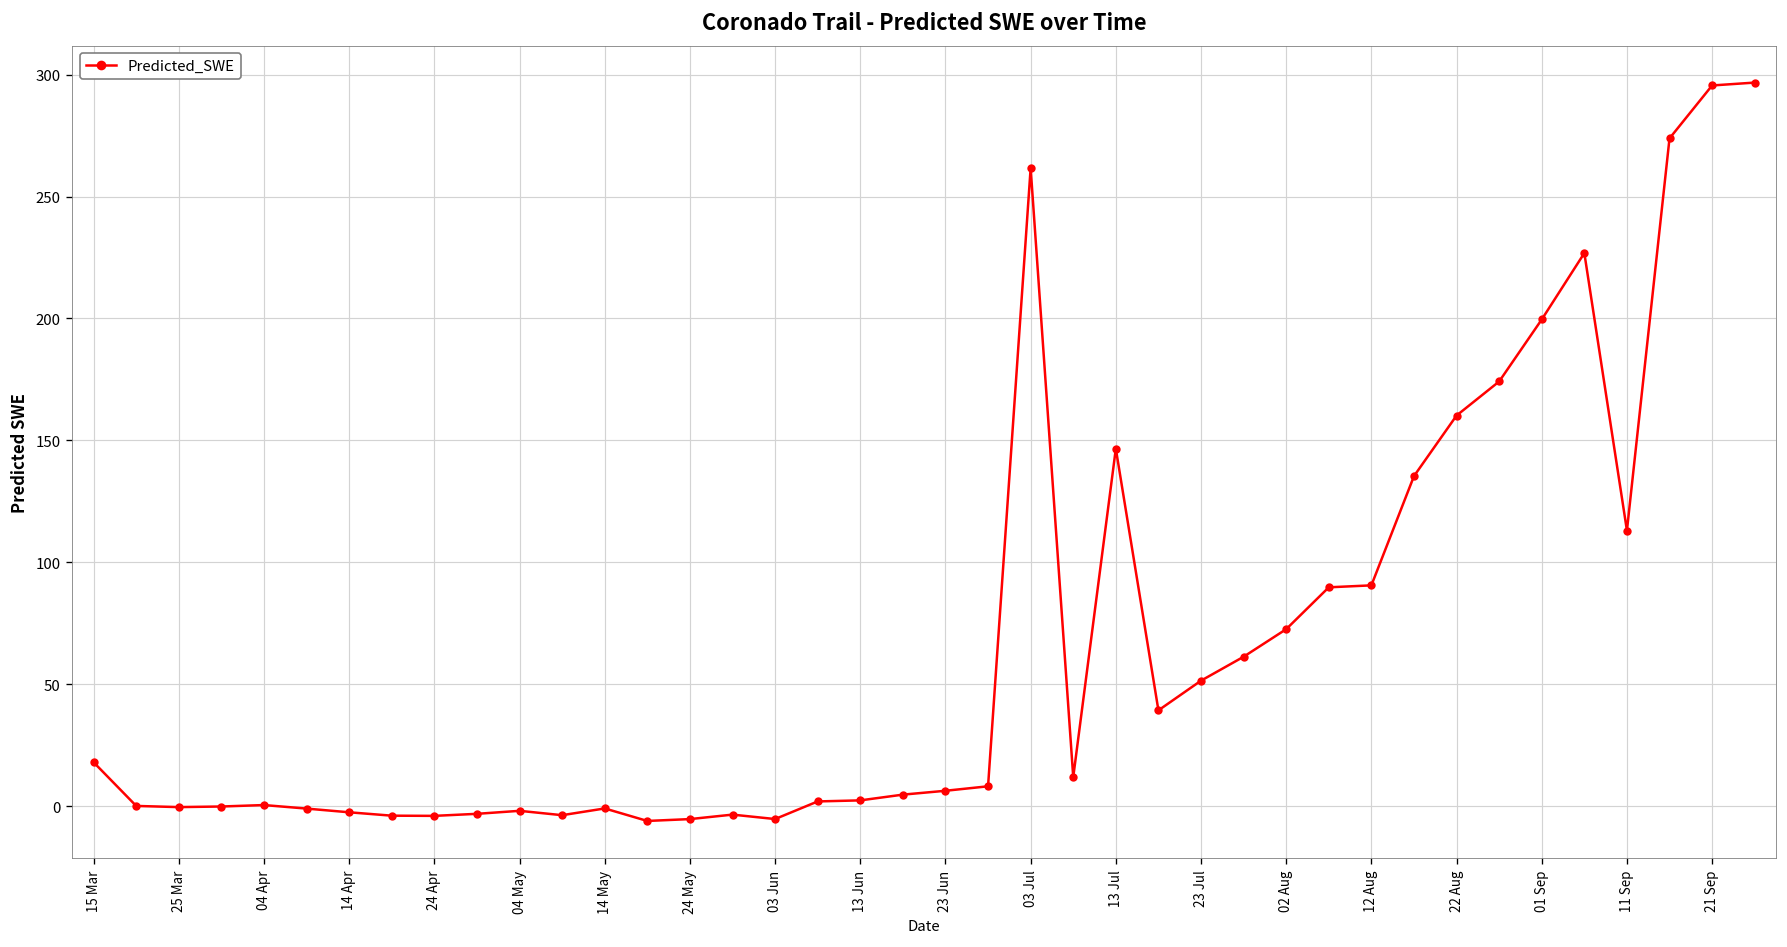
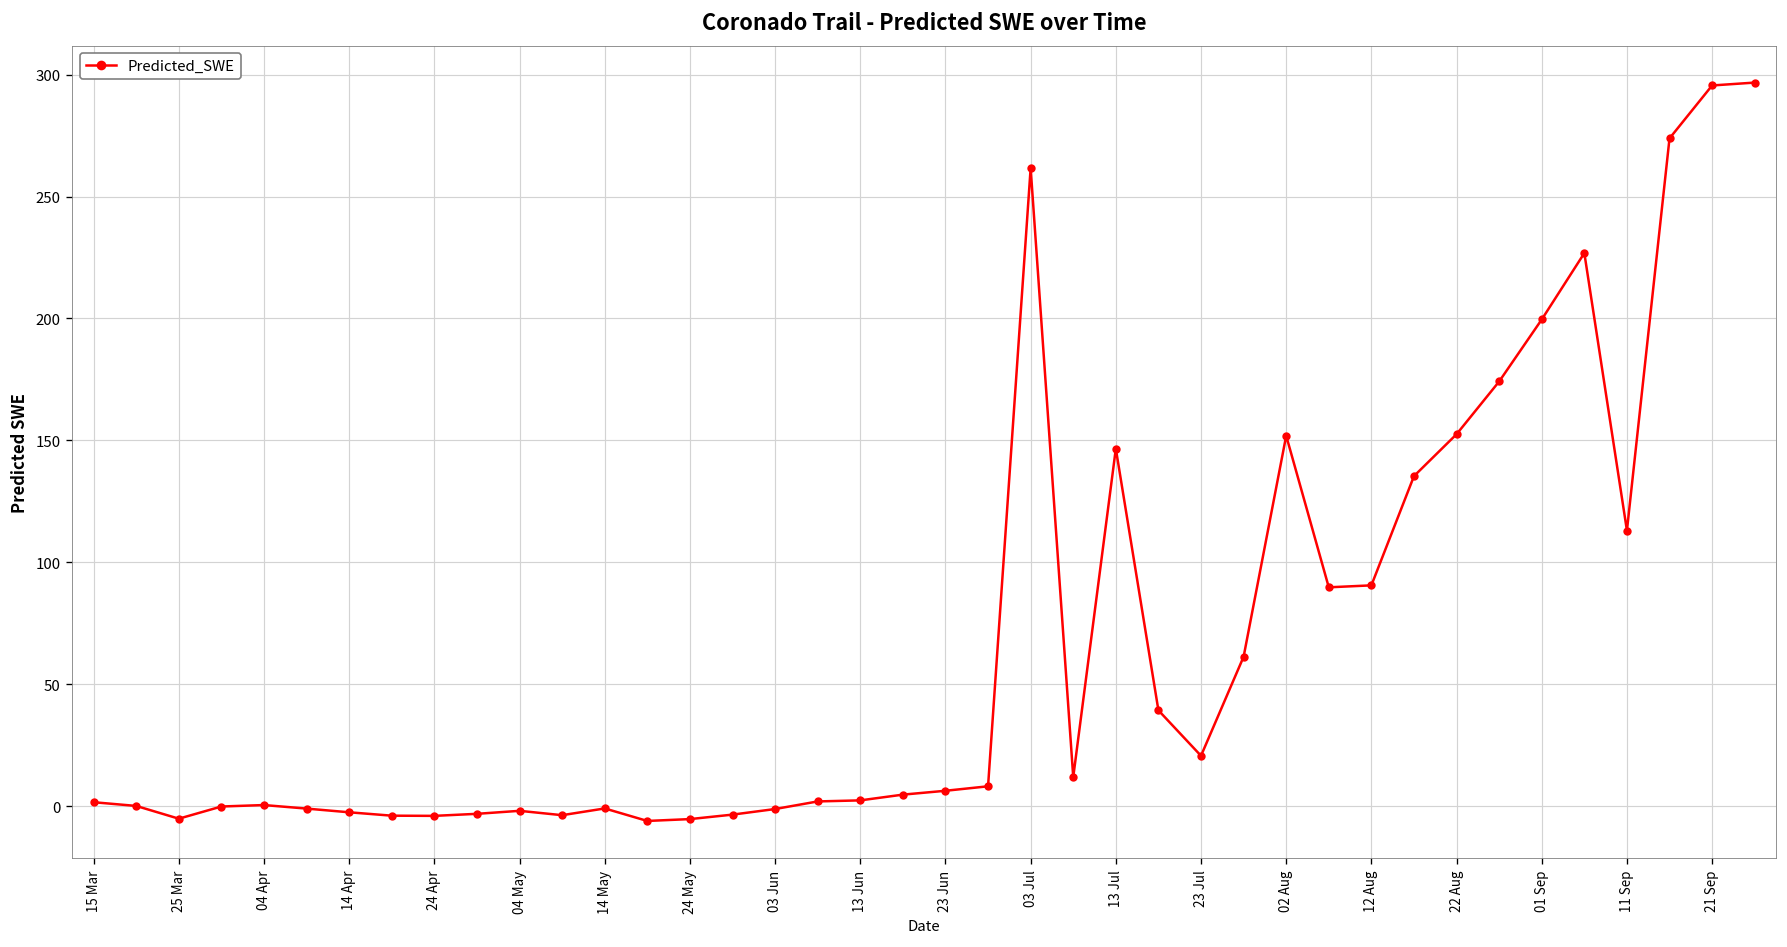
  {
-   "15 Mar": 18,
-   "25 Mar": 0,
+   "15 Mar": 2,
+   "25 Mar": -5,
    "04 Apr": 0,
    "14 Apr": -3,
    "24 Apr": -4,
    "04 May": -2,
    "14 May": -1,
    "24 May": -5,
-   "03 Jun": -5,
+   "03 Jun": -1,
    "13 Jun": 2,
    "23 Jun": 6,
    "03 Jul": 262,
    "13 Jul": 147,
-   "23 Jul": 51,
-   "02 Aug": 73,
+   "23 Jul": 21,
+   "02 Aug": 152,
    "12 Aug": 91,
-   "22 Aug": 160,
+   "22 Aug": 153,
    "01 Sep": 200,
    "11 Sep": 113,
    "21 Sep": 296
  }
